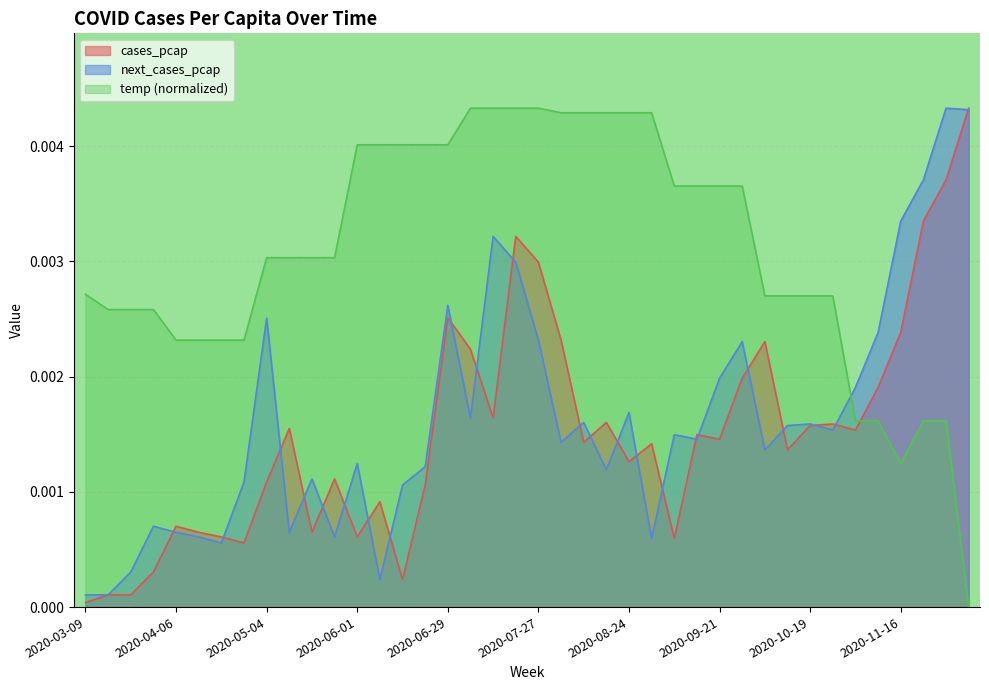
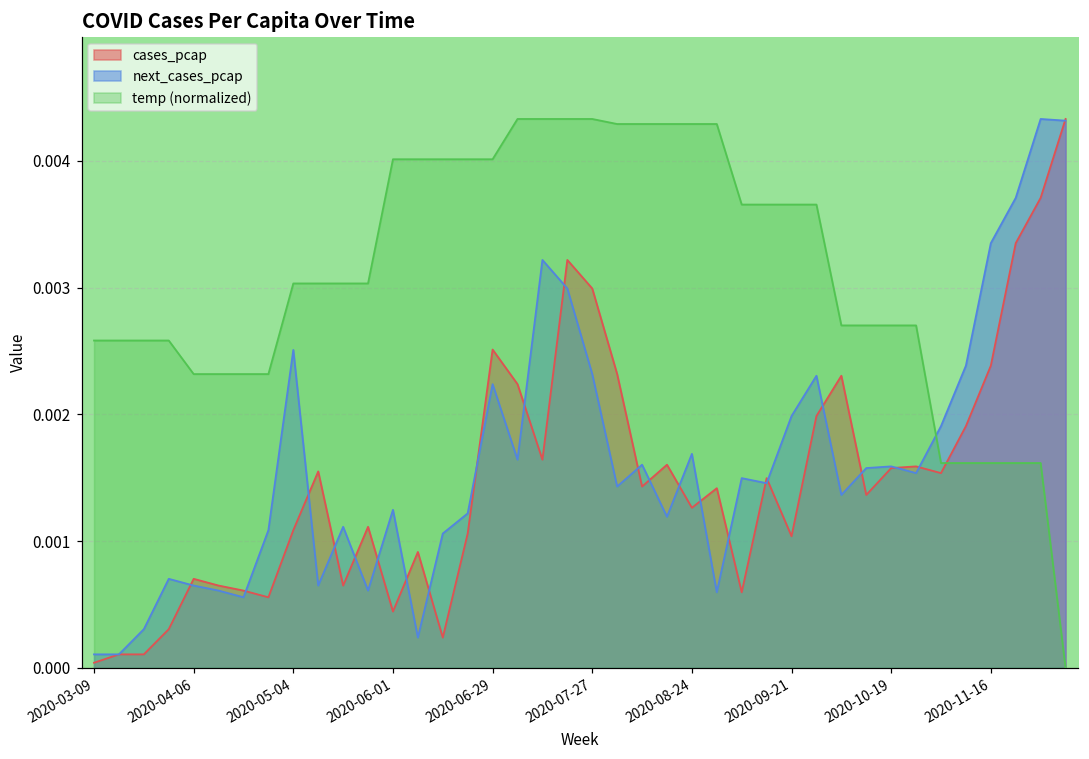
  {
    "cases_pcap": {
      "2020-03-09": 0.00004,
      "2020-04-06": 0.00070,
      "2020-05-04": 0.00109,
-     "2020-06-01": 0.00061,
+     "2020-06-01": 0.00044,
      "2020-06-29": 0.00251,
      "2020-07-27": 0.00299,
      "2020-08-24": 0.00126,
-     "2020-09-21": 0.00146,
+     "2020-09-21": 0.00104,
      "2020-11-16": 0.00238
    },
    "next_cases_pcap": {
      "2020-03-09": 0.00011,
      "2020-04-06": 0.00065,
      "2020-05-04": 0.00251,
      "2020-06-01": 0.00125,
-     "2020-06-29": 0.00262,
+     "2020-06-29": 0.00224,
      "2020-07-27": 0.00232,
      "2020-08-24": 0.00169,
      "2020-09-21": 0.00199,
      "2020-11-16": 0.00335
    },
    "temp (normalized)": {
-     "2020-03-09": 0.00271,
+     "2020-03-09": 0.00258,
      "2020-04-06": 0.00232,
      "2020-05-04": 0.00303,
      "2020-06-01": 0.00401,
      "2020-06-29": 0.00401,
      "2020-07-27": 0.00433,
      "2020-08-24": 0.00429,
      "2020-09-21": 0.00365,
      "2020-10-19": 0.00270,
-     "2020-11-16": 0.00124
+     "2020-11-16": 0.00162
    }
  }
